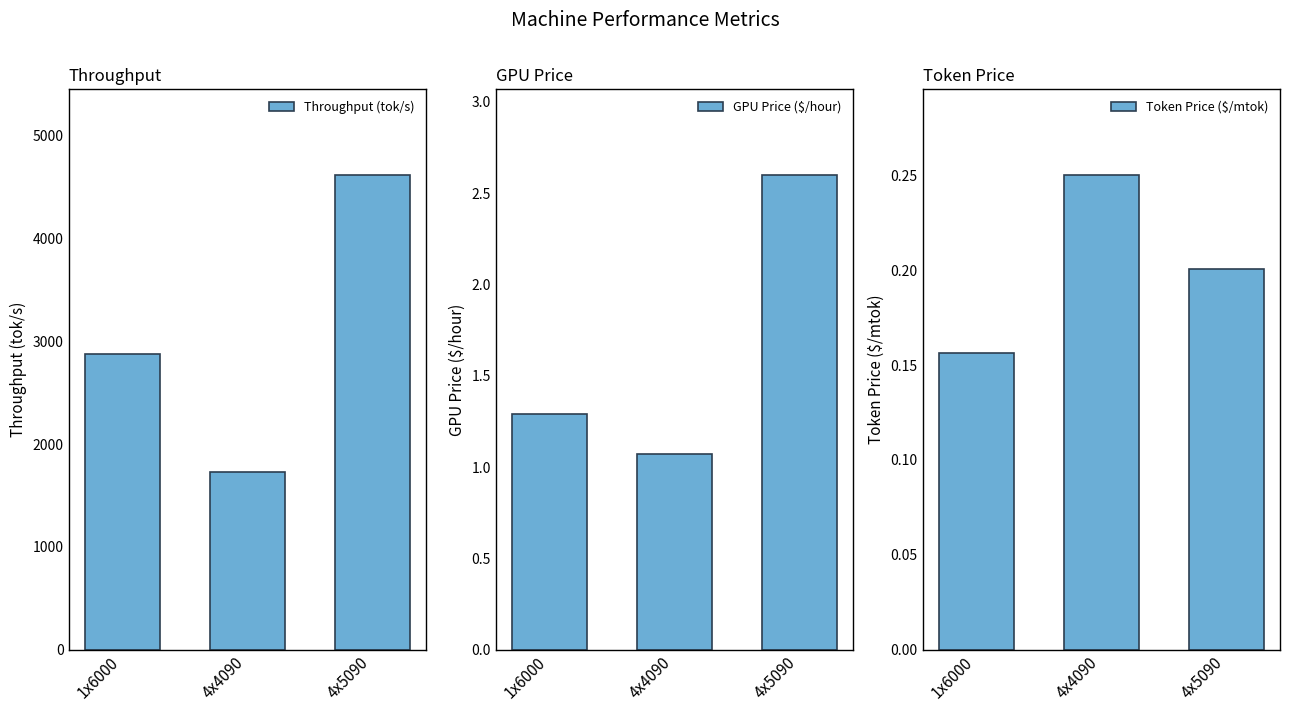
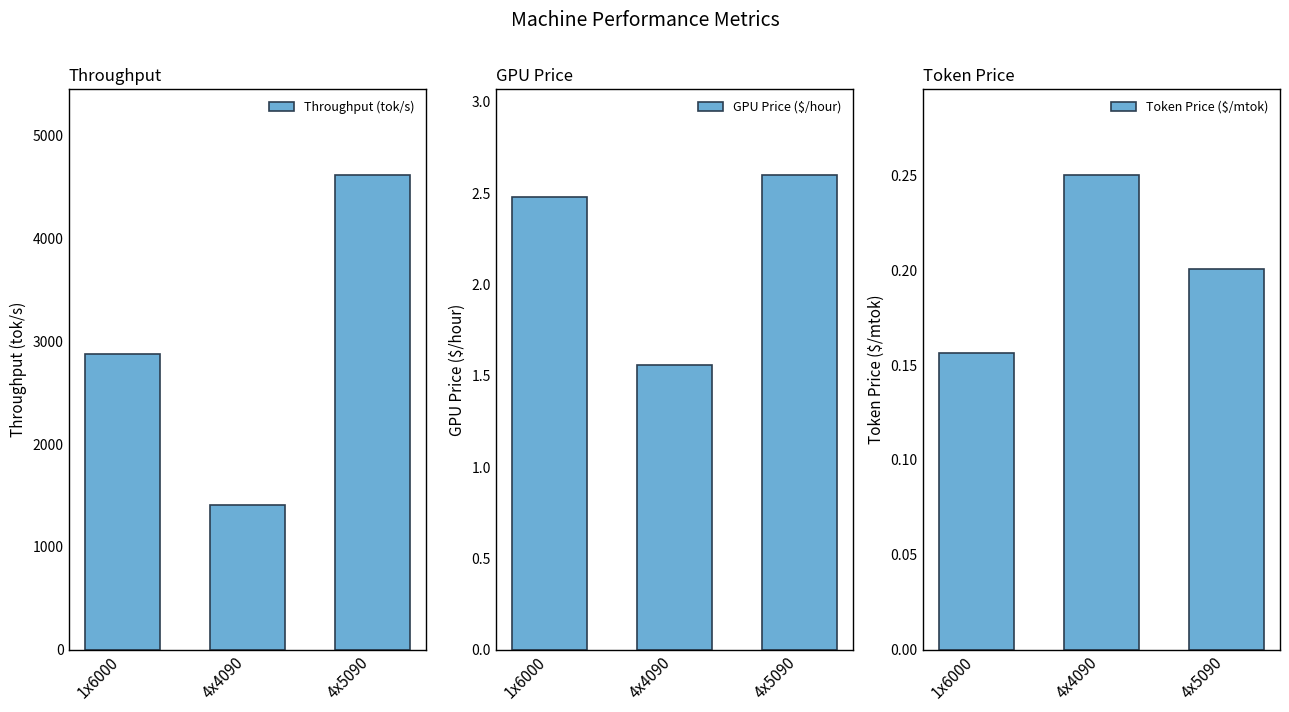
  {
    "Throughput": {
      "1x6000": 2880,
-     "4x4090": 1730,
+     "4x4090": 1400,
      "4x5090": 4620
    },
    "GPU Price": {
-     "1x6000": 1.29,
-     "4x4090": 1.07,
+     "1x6000": 2.48,
+     "4x4090": 1.56,
      "4x5090": 2.60
    },
    "Token Price": {
      "1x6000": 0.156,
      "4x4090": 0.250,
      "4x5090": 0.201
    }
  }
